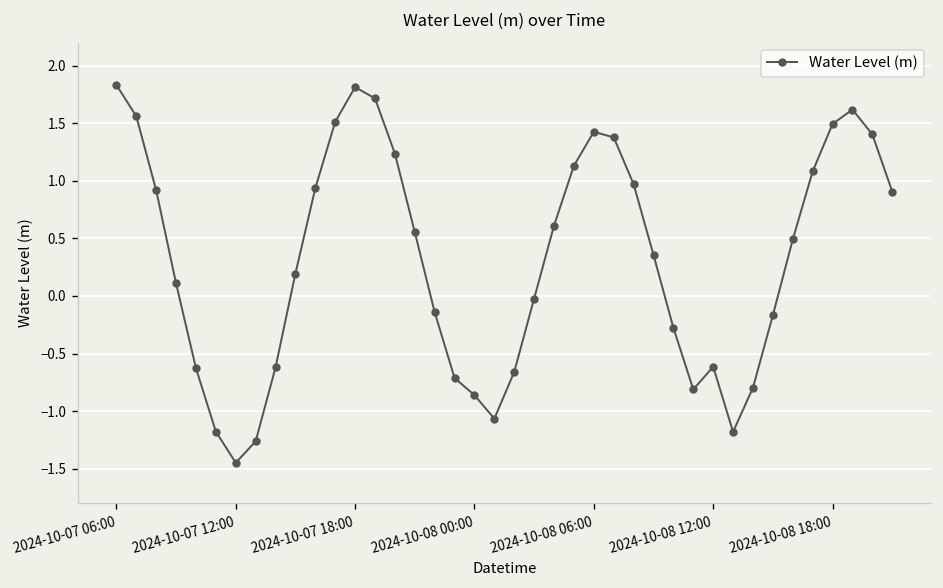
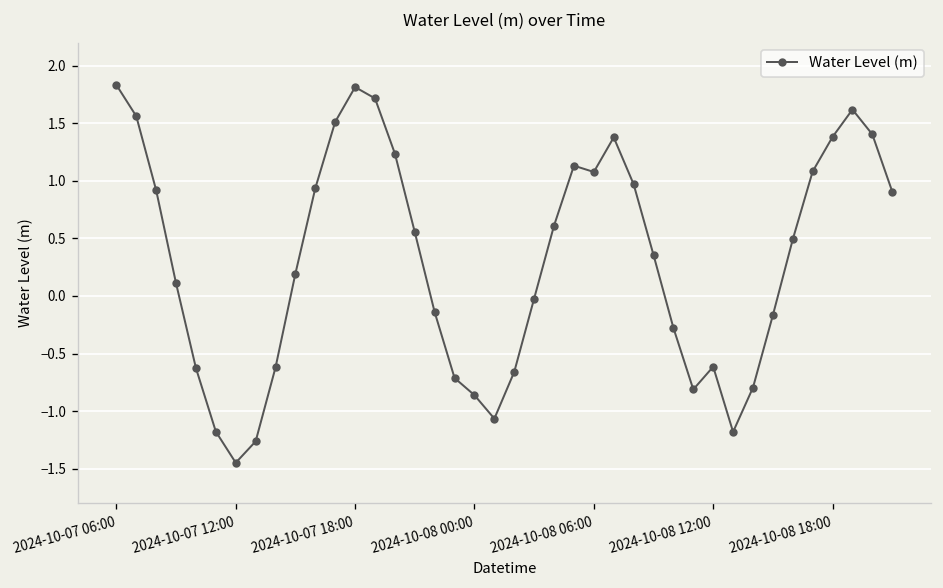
  {
    "2024-10-07 06:00": 1.8,
    "2024-10-07 12:00": -1.4,
    "2024-10-07 18:00": 1.8,
    "2024-10-08 00:00": -0.9,
-   "2024-10-08 06:00": 1.4,
+   "2024-10-08 06:00": 1.1,
    "2024-10-08 12:00": -0.6,
-   "2024-10-08 18:00": 1.5
+   "2024-10-08 18:00": 1.4
  }
